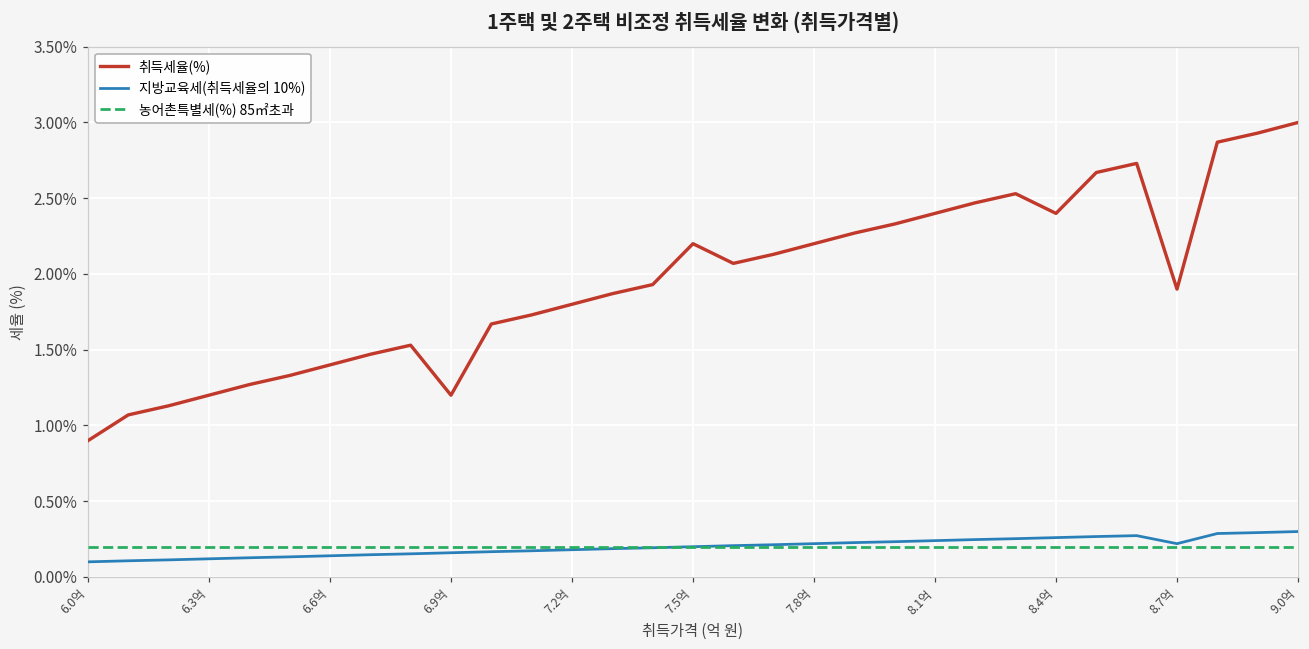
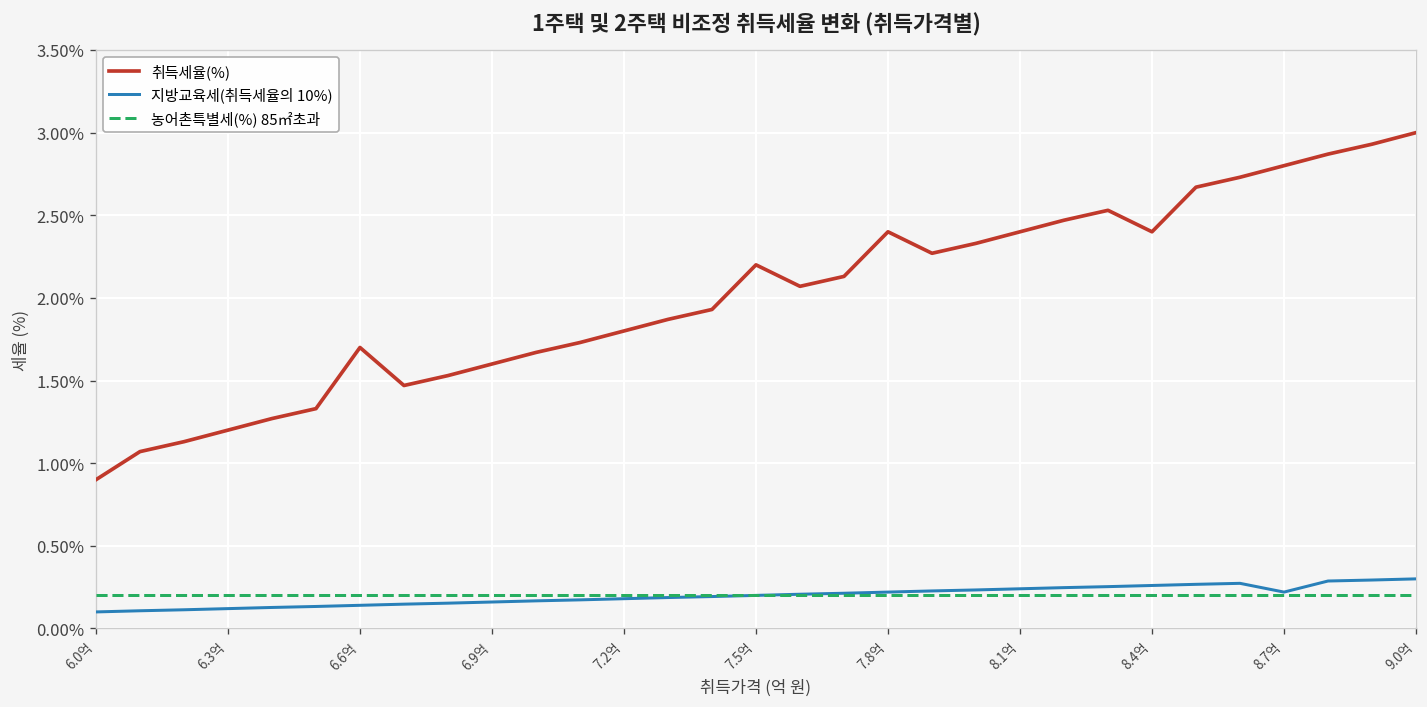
  {
    "취득세율(%)": {
      "6.0억": "0.9%",
      "6.3억": "1.2%",
-     "6.6억": "1.4%",
-     "6.9억": "1.2%",
+     "6.6억": "1.7%",
+     "6.9억": "1.6%",
      "7.2억": "1.8%",
      "7.5억": "2.2%",
-     "7.8억": "2.2%",
+     "7.8억": "2.4%",
      "8.1억": "2.4%",
      "8.4억": "2.4%",
-     "8.7억": "1.9%",
+     "8.7억": "2.8%",
      "9.0억": "3.0%"
    },
    "지방교육세(취득세율의 10%)": {
      "6.0억": "0.1%",
      "6.3억": "0.12%",
      "6.6억": "0.14%",
      "6.9억": "0.16%",
      "7.2억": "0.18%",
      "7.8억": "0.22%",
      "8.1억": "0.24%",
      "8.4억": "0.26%",
      "8.7억": "0.22%",
      "9.0억": "0.3%"
    },
    "농어촌특별세(%) 85㎡초과": {
      "6.0억": "0.2%",
      "6.3억": "0.2%",
      "6.6억": "0.2%",
      "6.9억": "0.2%",
      "7.2억": "0.2%",
      "7.8억": "0.2%",
      "8.1억": "0.2%",
      "8.4억": "0.2%",
      "8.7억": "0.2%",
      "9.0억": "0.2%"
    }
  }
